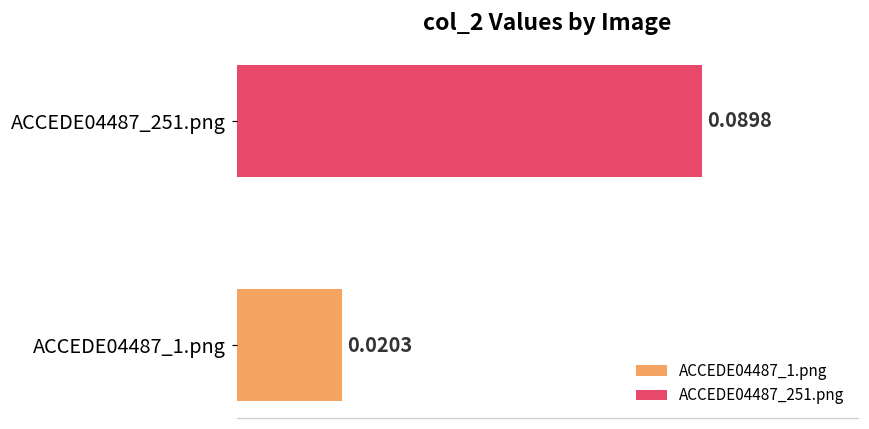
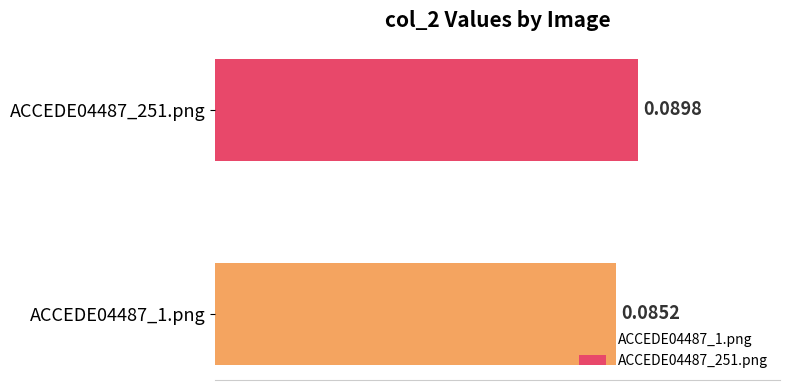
  {
    "ACCEDE04487_251.png": 0.0898,
-   "ACCEDE04487_1.png": 0.0203
+   "ACCEDE04487_1.png": 0.0852
  }
